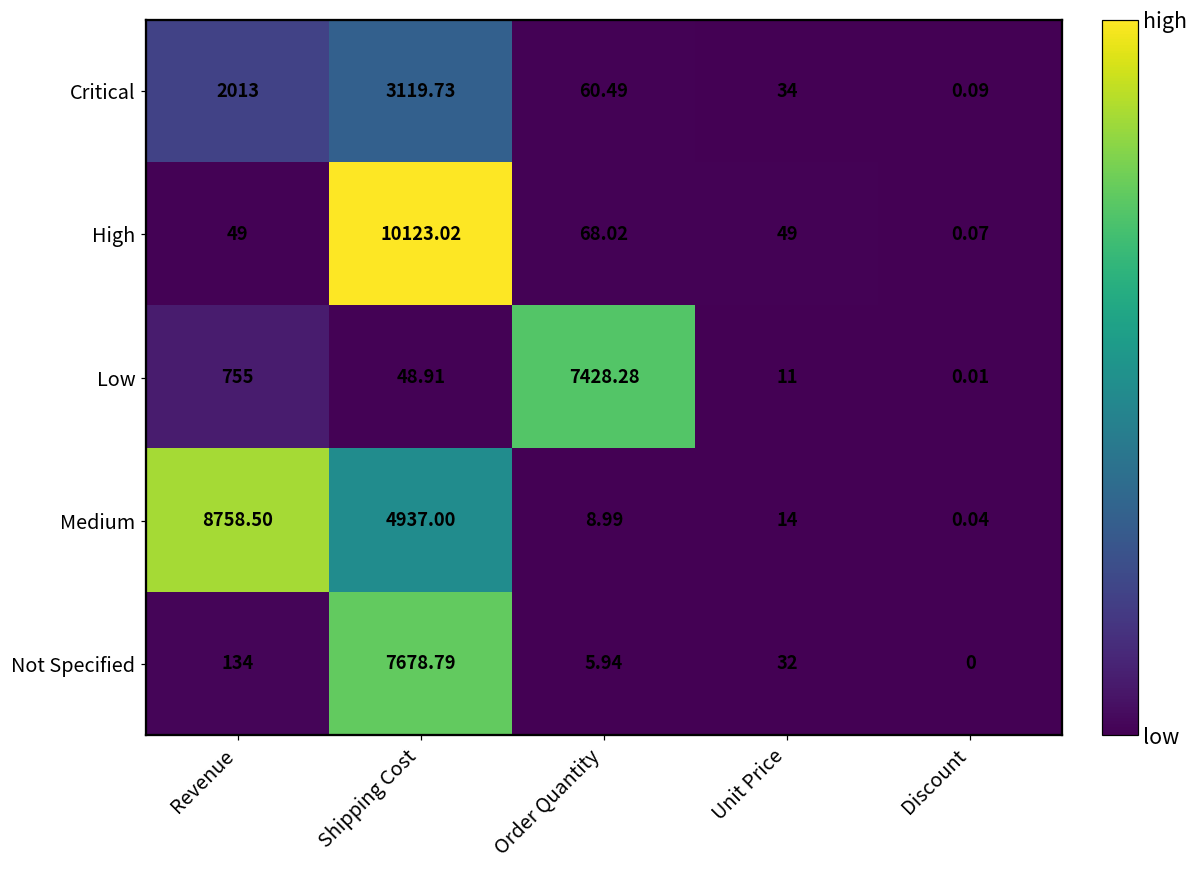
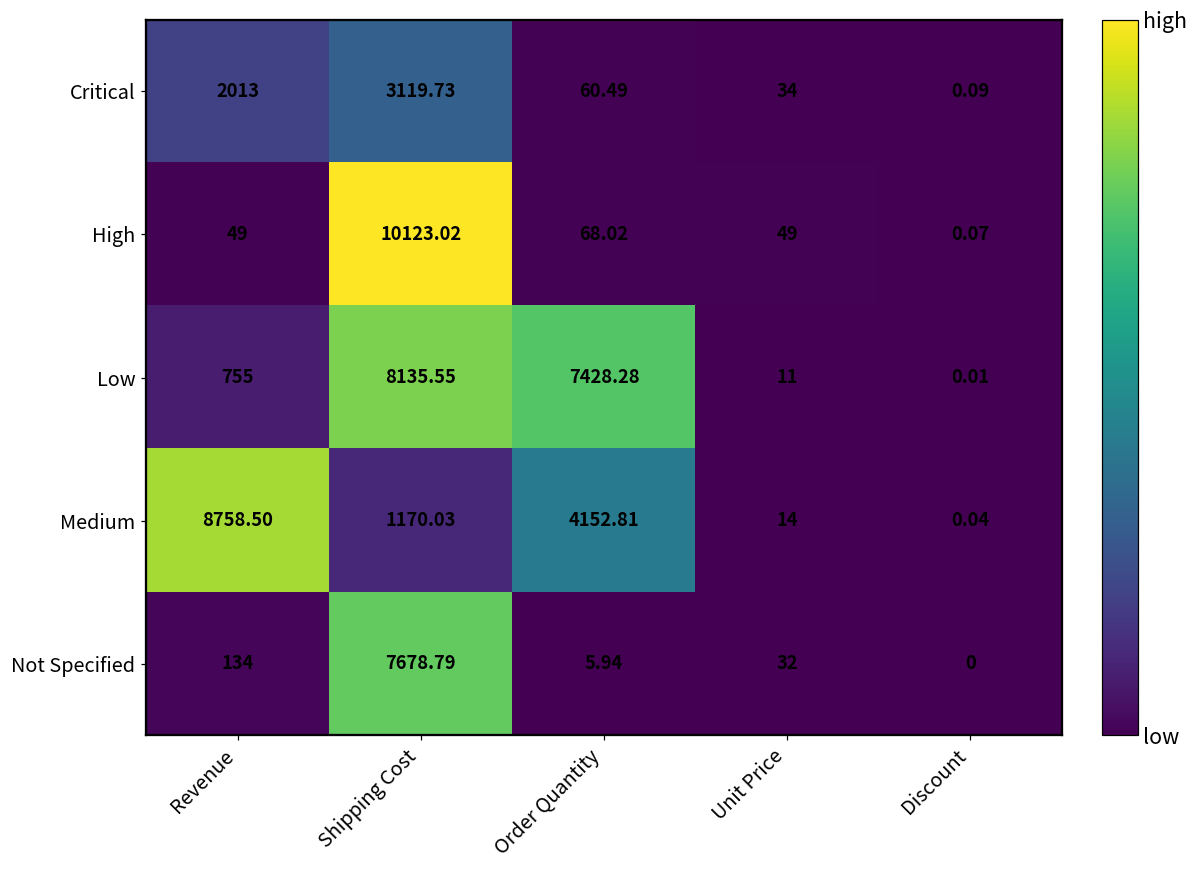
  {
    "Critical": {
      "Revenue": 2013,
      "Shipping Cost": 3119.73,
      "Order Quantity": 60.49,
      "Unit Price": 34,
      "Discount": 0.09
    },
    "High": {
      "Revenue": 49,
      "Shipping Cost": 10123.02,
      "Order Quantity": 68.02,
      "Unit Price": 49,
      "Discount": 0.07
    },
    "Low": {
      "Revenue": 755,
-     "Shipping Cost": 48.91,
+     "Shipping Cost": 8135.55,
      "Order Quantity": 7428.28,
      "Unit Price": 11,
      "Discount": 0.01
    },
    "Medium": {
      "Revenue": 8758.50,
-     "Shipping Cost": 4937.00,
-     "Order Quantity": 8.99,
+     "Shipping Cost": 1170.03,
+     "Order Quantity": 4152.81,
      "Unit Price": 14,
      "Discount": 0.04
    },
    "Not Specified": {
      "Revenue": 134,
      "Shipping Cost": 7678.79,
      "Order Quantity": 5.94,
      "Unit Price": 32,
      "Discount": 0
    }
  }
